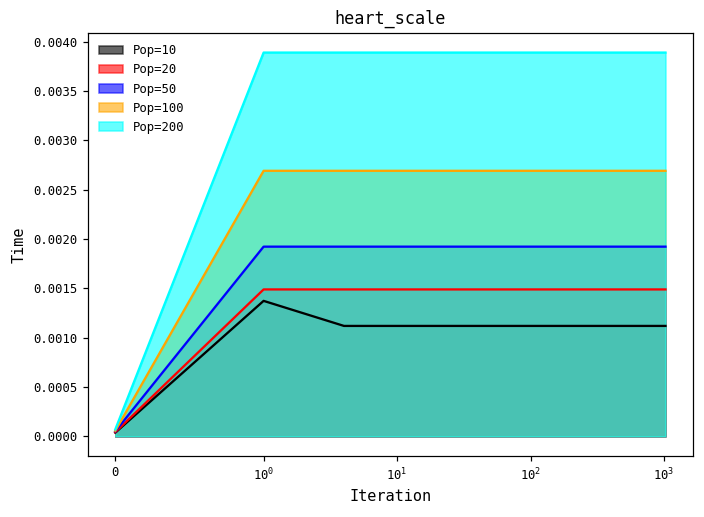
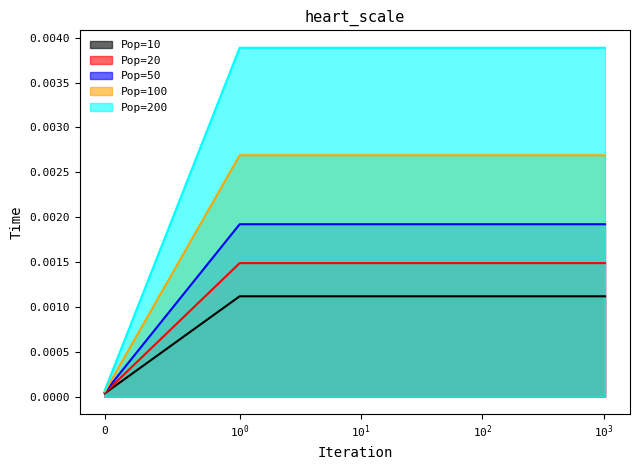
  {
    "Pop=10": {
-     "10^0": 0.0014
+     "10^0": 0.0011
    },
    "Pop=20": {
      "10^0": 0.0015
    },
    "Pop=50": {
      "10^0": 0.0019
    },
    "Pop=100": {
      "10^0": 0.0027
    },
    "Pop=200": {
      "10^0": 0.0039
    }
  }
